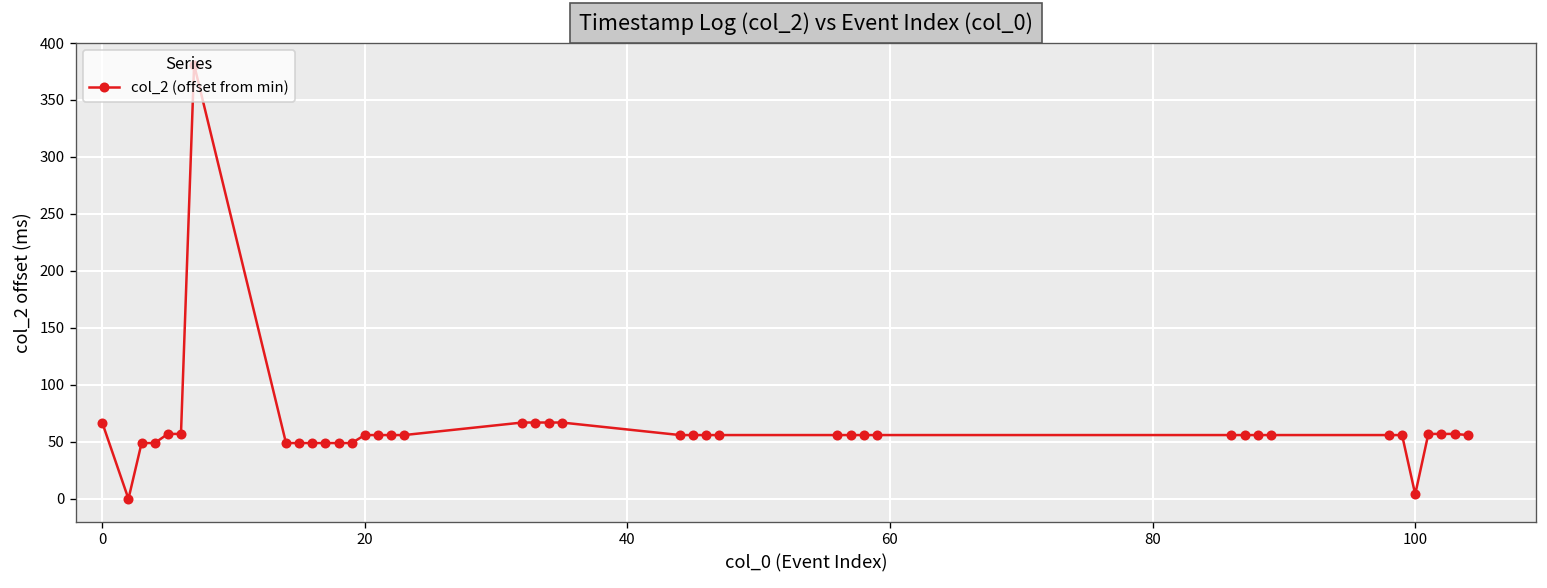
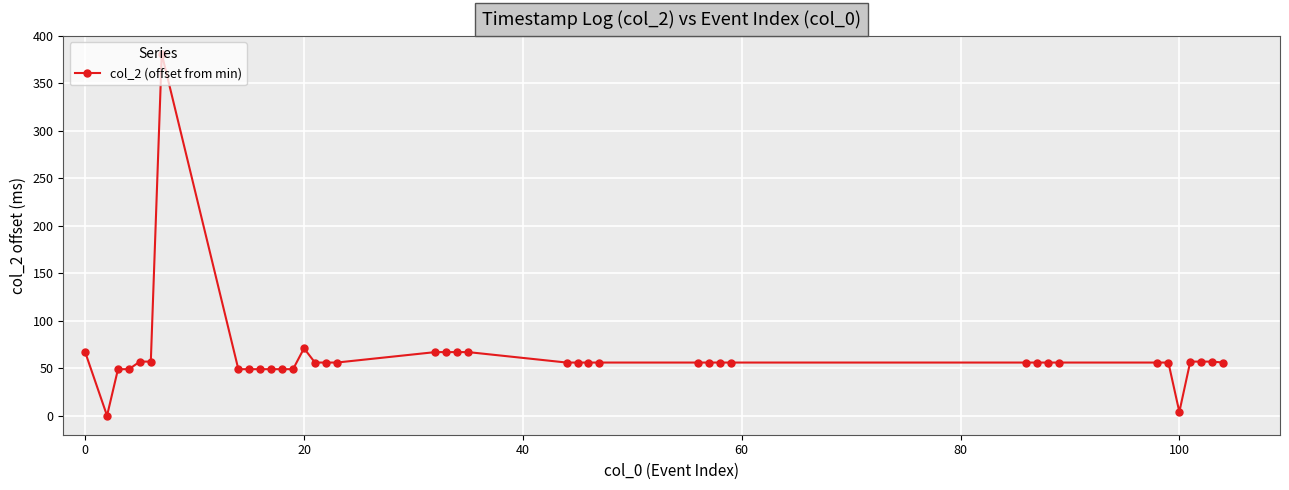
  {
    "0": 70,
-   "20": 60,
+   "20": 70,
    "100": 0
  }
